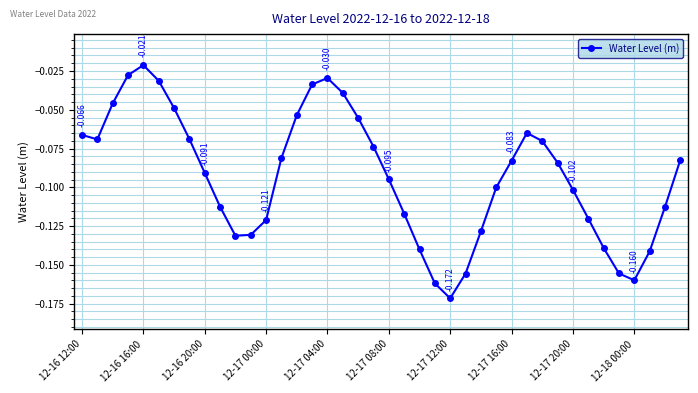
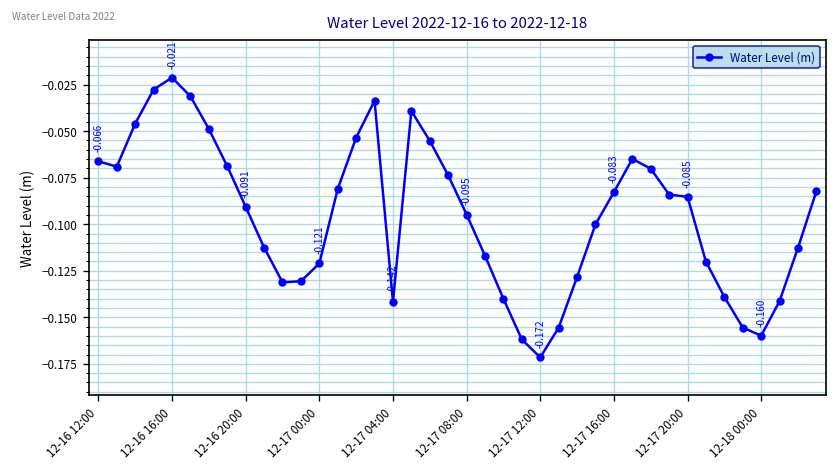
  {
    "12-16 12:00": -0.066,
    "12-16 16:00": -0.021,
    "12-16 20:00": -0.091,
    "12-17 00:00": -0.121,
-   "12-17 04:00": -0.030,
+   "12-17 04:00": -0.142,
    "12-17 08:00": -0.095,
    "12-17 12:00": -0.172,
    "12-17 16:00": -0.083,
-   "12-17 20:00": -0.102,
+   "12-17 20:00": -0.085,
    "12-18 00:00": -0.160
  }
